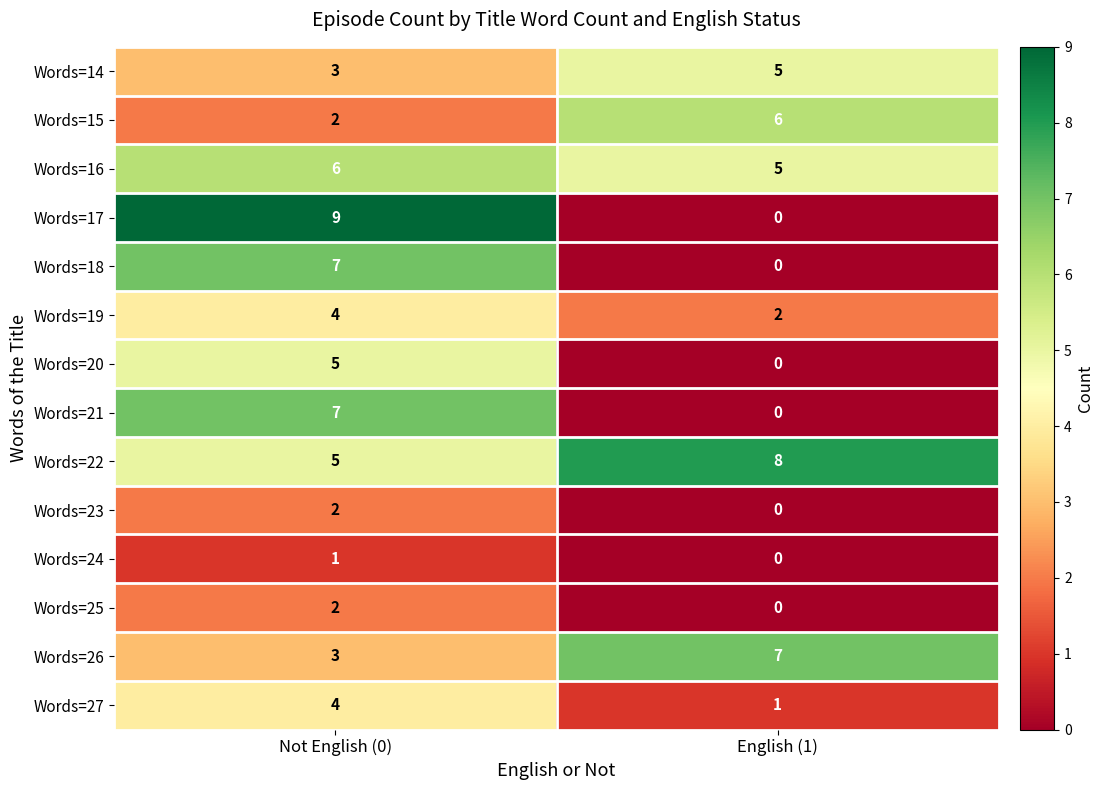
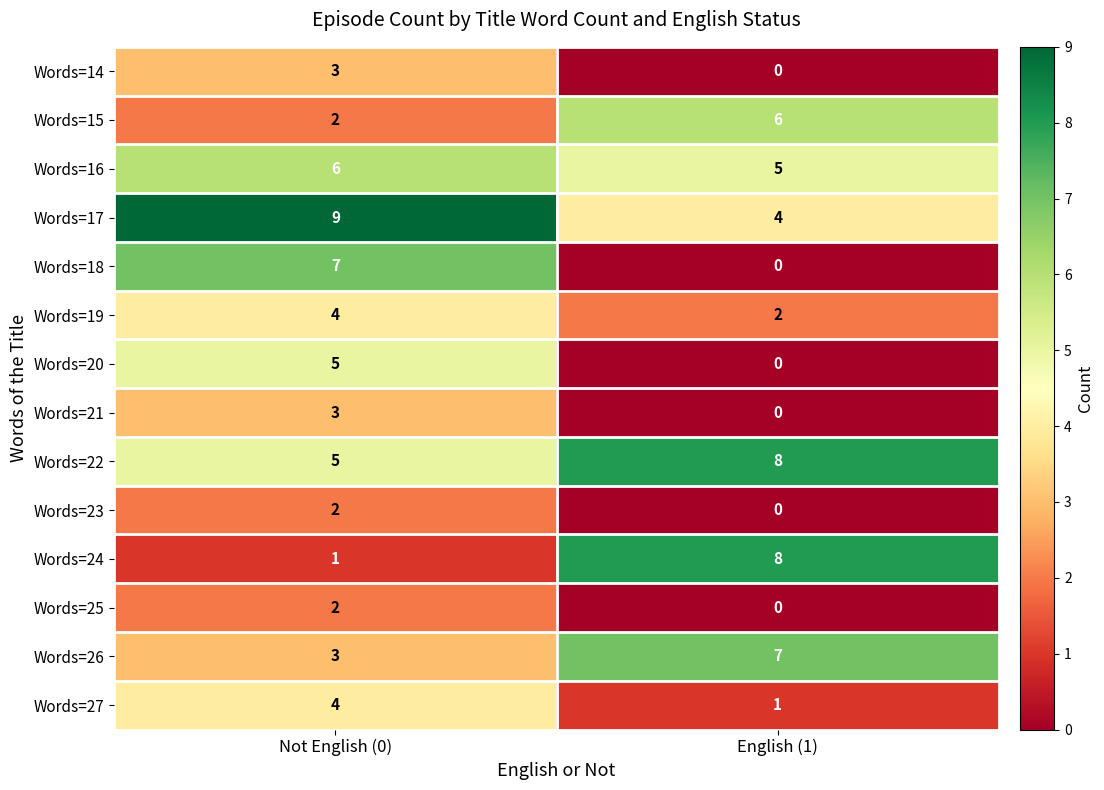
  {
    "Words=14": {
      "Not English (0)": 3,
-     "English (1)": 5
+     "English (1)": 0
    },
    "Words=15": {
      "Not English (0)": 2,
      "English (1)": 6
    },
    "Words=16": {
      "Not English (0)": 6,
      "English (1)": 5
    },
    "Words=17": {
      "Not English (0)": 9,
-     "English (1)": 0
+     "English (1)": 4
    },
    "Words=18": {
      "Not English (0)": 7,
      "English (1)": 0
    },
    "Words=19": {
      "Not English (0)": 4,
      "English (1)": 2
    },
    "Words=20": {
      "Not English (0)": 5,
      "English (1)": 0
    },
    "Words=21": {
-     "Not English (0)": 7,
+     "Not English (0)": 3,
      "English (1)": 0
    },
    "Words=22": {
      "Not English (0)": 5,
      "English (1)": 8
    },
    "Words=23": {
      "Not English (0)": 2,
      "English (1)": 0
    },
    "Words=24": {
      "Not English (0)": 1,
-     "English (1)": 0
+     "English (1)": 8
    },
    "Words=25": {
      "Not English (0)": 2,
      "English (1)": 0
    },
    "Words=26": {
      "Not English (0)": 3,
      "English (1)": 7
    },
    "Words=27": {
      "Not English (0)": 4,
      "English (1)": 1
    }
  }
